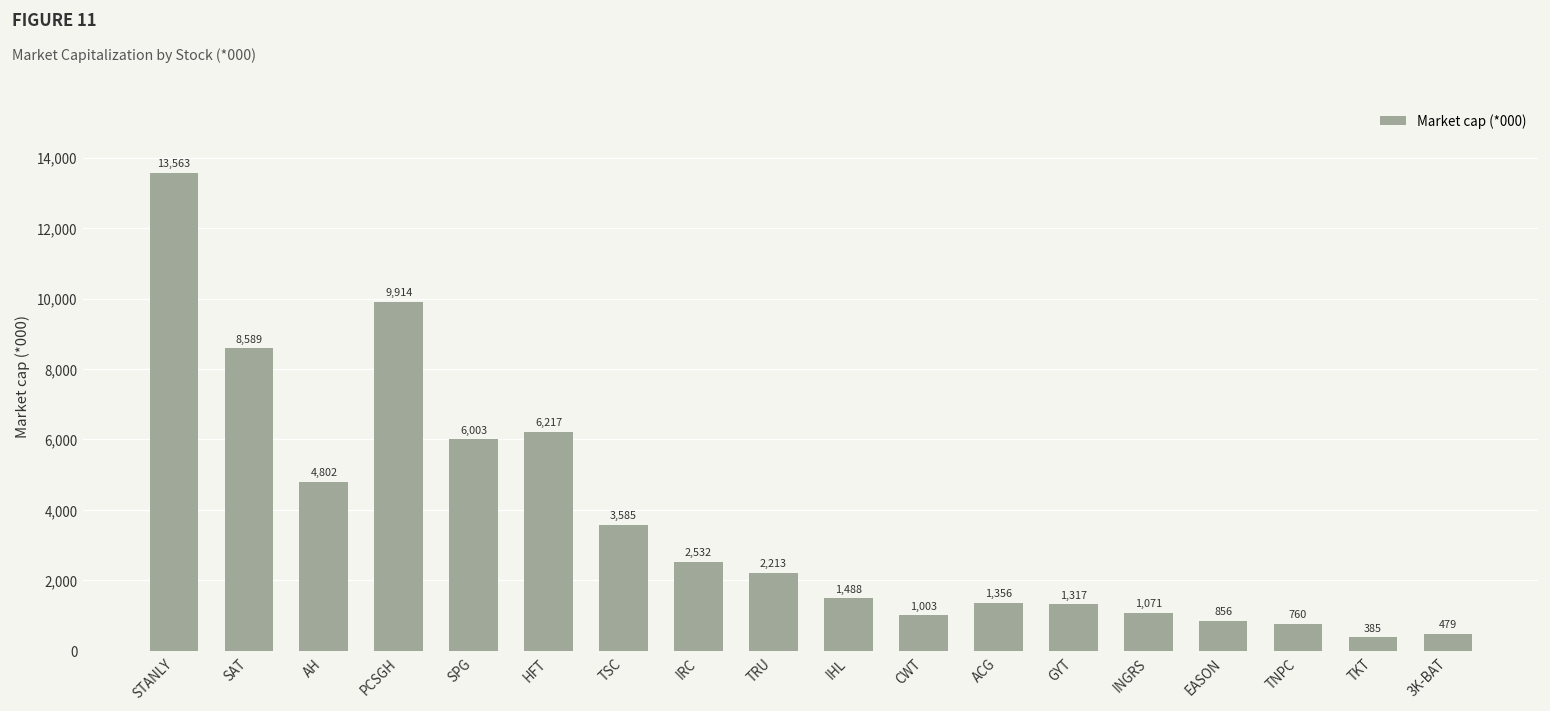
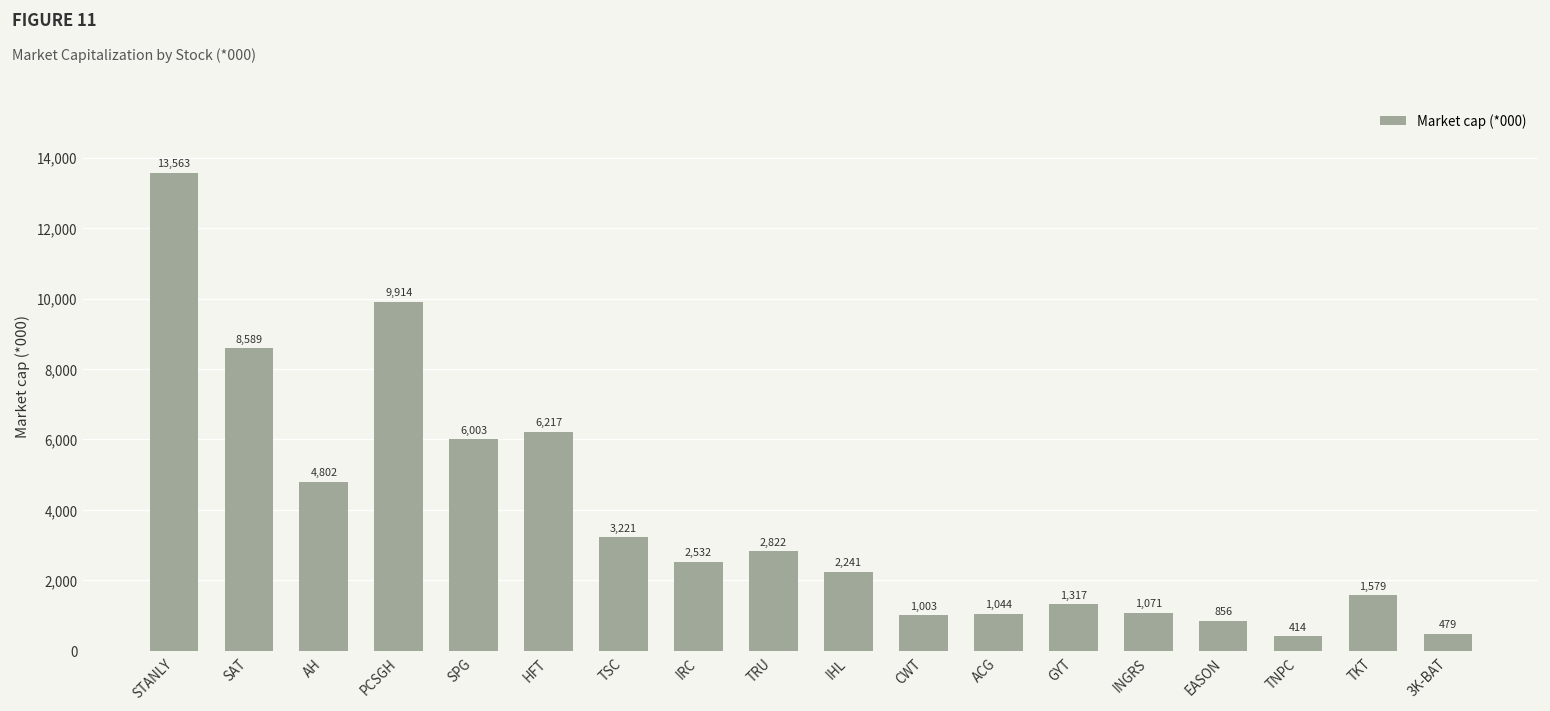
  {
    "STANLY": "13,563",
    "SAT": "8,589",
    "AH": "4,802",
    "PCSGH": "9,914",
    "SPG": "6,003",
    "HFT": "6,217",
-   "TSC": "3,585",
+   "TSC": "3,221",
    "IRC": "2,532",
-   "TRU": "2,213",
-   "IHL": "1,488",
+   "TRU": "2,822",
+   "IHL": "2,241",
    "CWT": "1,003",
-   "ACG": "1,356",
+   "ACG": "1,044",
    "GYT": "1,317",
    "INGRS": "1,071",
    "EASON": "856",
-   "TNPC": "760",
-   "TKT": "385",
+   "TNPC": "414",
+   "TKT": "1,579",
    "3K-BAT": "479"
  }
